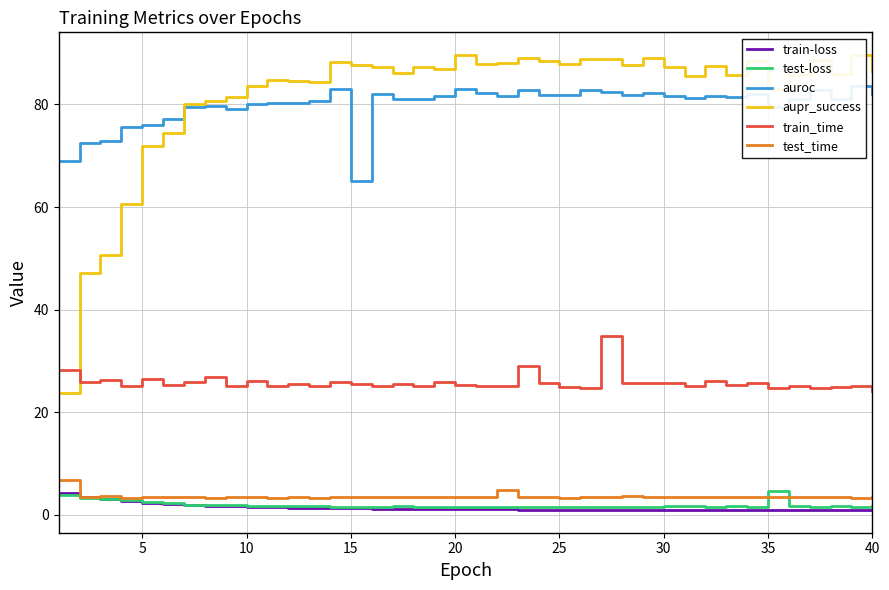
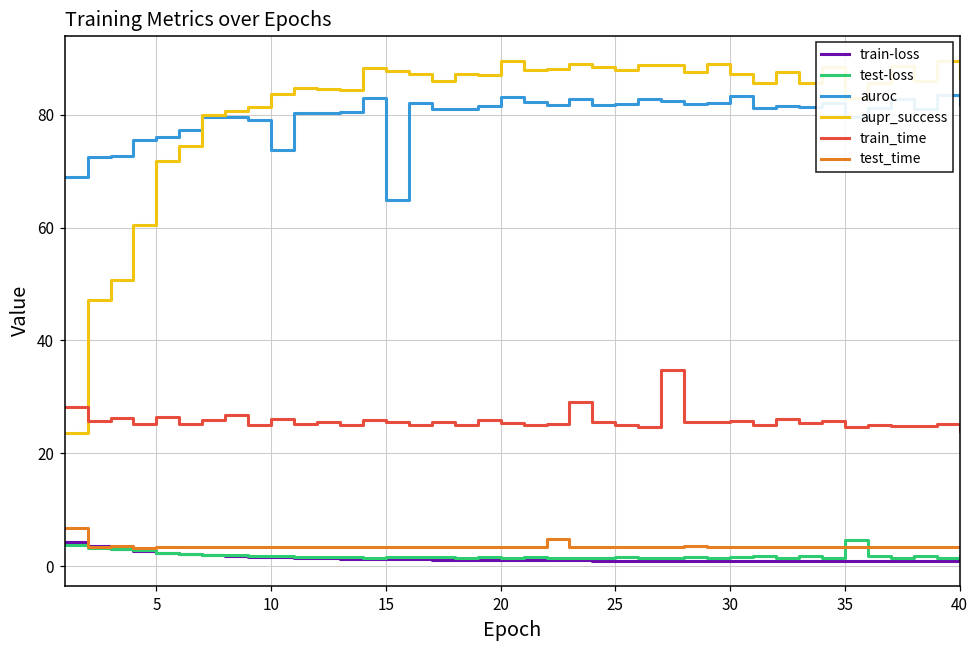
  {
    "train-loss": {
      "25": 1,
      "30": 1,
      "35": 1,
      "40": 1
    },
    "test-loss": {
      "25": 2,
      "30": 2,
      "35": 5,
      "40": 2
    },
    "auroc": {
      "5": 76,
-     "10": 80,
+     "10": 74,
      "15": 65,
      "20": 83,
      "25": 82,
-     "30": 82,
+     "30": 83,
      "40": 82
    },
    "aupr_success": {
      "5": 72,
      "10": 84,
      "15": 88,
      "20": 90,
      "25": 88,
      "30": 87,
      "40": 86
    }
  }
